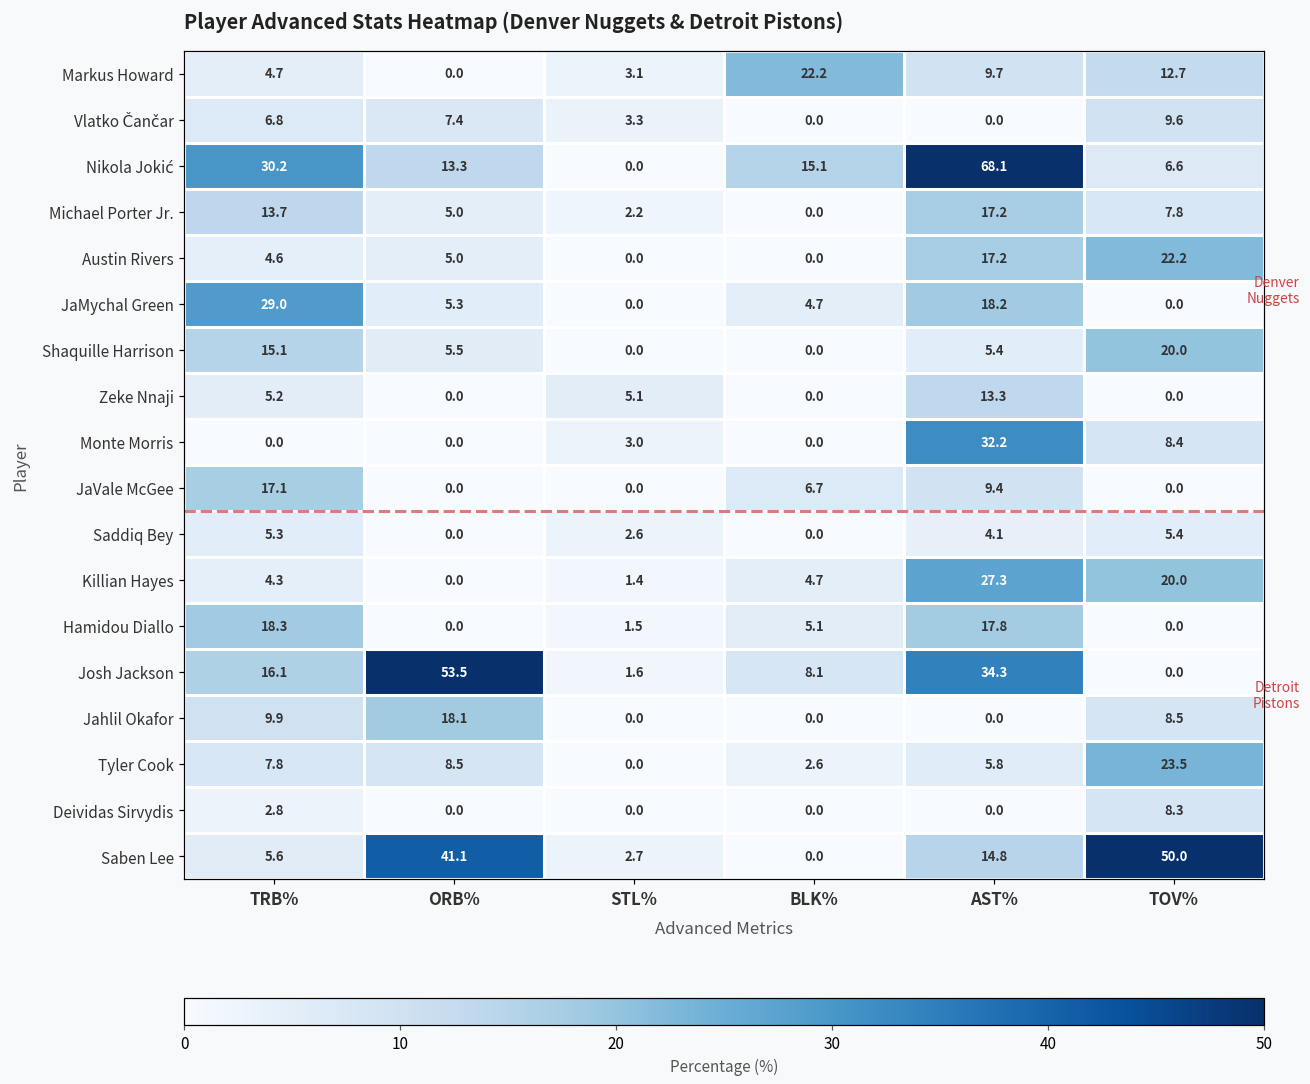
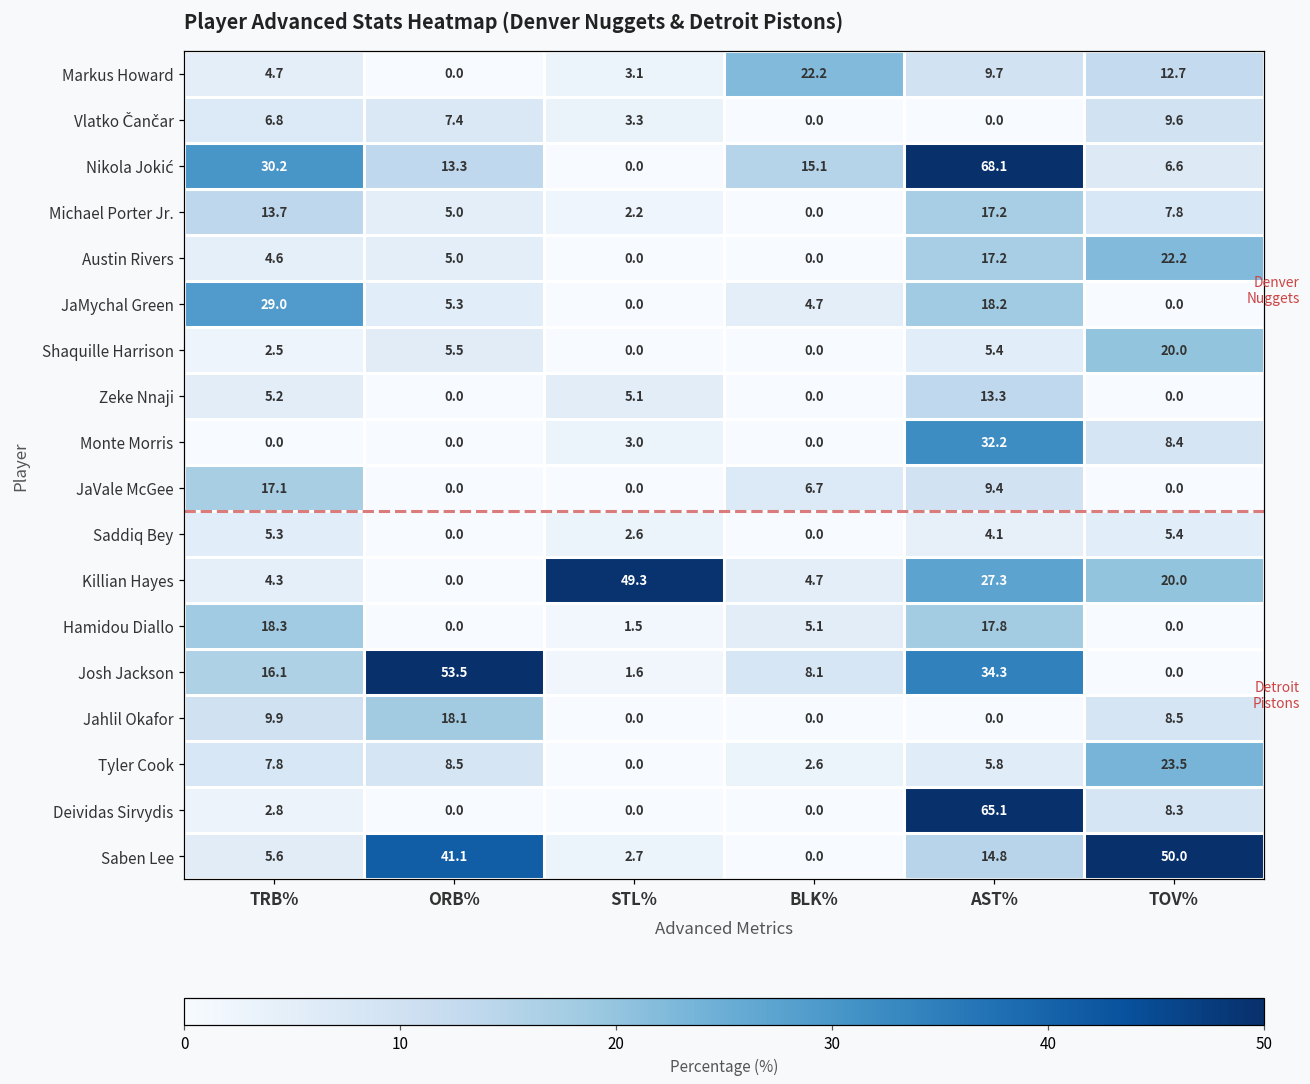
  {
    "Markus Howard": {
      "TRB%": 4.7,
      "ORB%": 0.0,
      "STL%": 3.1,
      "BLK%": 22.2,
      "AST%": 9.7,
      "TOV%": 12.7
    },
    "Vlatko Čančar": {
      "TRB%": 6.8,
      "ORB%": 7.4,
      "STL%": 3.3,
      "BLK%": 0.0,
      "AST%": 0.0,
      "TOV%": 9.6
    },
    "Nikola Jokić": {
      "TRB%": 30.2,
      "ORB%": 13.3,
      "STL%": 0.0,
      "BLK%": 15.1,
      "AST%": 68.1,
      "TOV%": 6.6
    },
    "Michael Porter Jr.": {
      "TRB%": 13.7,
      "ORB%": 5.0,
      "STL%": 2.2,
      "BLK%": 0.0,
      "AST%": 17.2,
      "TOV%": 7.8
    },
    "Austin Rivers": {
      "TRB%": 4.6,
      "ORB%": 5.0,
      "STL%": 0.0,
      "BLK%": 0.0,
      "AST%": 17.2,
      "TOV%": 22.2
    },
    "JaMychal Green": {
      "TRB%": 29.0,
      "ORB%": 5.3,
      "STL%": 0.0,
      "BLK%": 4.7,
      "AST%": 18.2,
      "TOV%": 0.0
    },
    "Shaquille Harrison": {
-     "TRB%": 15.1,
+     "TRB%": 2.5,
      "ORB%": 5.5,
      "STL%": 0.0,
      "BLK%": 0.0,
      "AST%": 5.4,
      "TOV%": 20.0
    },
    "Zeke Nnaji": {
      "TRB%": 5.2,
      "ORB%": 0.0,
      "STL%": 5.1,
      "BLK%": 0.0,
      "AST%": 13.3,
      "TOV%": 0.0
    },
    "Monte Morris": {
      "TRB%": 0.0,
      "ORB%": 0.0,
      "STL%": 3.0,
      "BLK%": 0.0,
      "AST%": 32.2,
      "TOV%": 8.4
    },
    "JaVale McGee": {
      "TRB%": 17.1,
      "ORB%": 0.0,
      "STL%": 0.0,
      "BLK%": 6.7,
      "AST%": 9.4,
      "TOV%": 0.0
    },
    "Saddiq Bey": {
      "TRB%": 5.3,
      "ORB%": 0.0,
      "STL%": 2.6,
      "BLK%": 0.0,
      "AST%": 4.1,
      "TOV%": 5.4
    },
    "Killian Hayes": {
      "TRB%": 4.3,
      "ORB%": 0.0,
-     "STL%": 1.4,
+     "STL%": 49.3,
      "BLK%": 4.7,
      "AST%": 27.3,
      "TOV%": 20.0
    },
    "Hamidou Diallo": {
      "TRB%": 18.3,
      "ORB%": 0.0,
      "STL%": 1.5,
      "BLK%": 5.1,
      "AST%": 17.8,
      "TOV%": 0.0
    },
    "Josh Jackson": {
      "TRB%": 16.1,
      "ORB%": 53.5,
      "STL%": 1.6,
      "BLK%": 8.1,
      "AST%": 34.3,
      "TOV%": 0.0
    },
    "Jahlil Okafor": {
      "TRB%": 9.9,
      "ORB%": 18.1,
      "STL%": 0.0,
      "BLK%": 0.0,
      "AST%": 0.0,
      "TOV%": 8.5
    },
    "Tyler Cook": {
      "TRB%": 7.8,
      "ORB%": 8.5,
      "STL%": 0.0,
      "BLK%": 2.6,
      "AST%": 5.8,
      "TOV%": 23.5
    },
    "Deividas Sirvydis": {
      "TRB%": 2.8,
      "ORB%": 0.0,
      "STL%": 0.0,
      "BLK%": 0.0,
-     "AST%": 0.0,
+     "AST%": 65.1,
      "TOV%": 8.3
    },
    "Saben Lee": {
      "TRB%": 5.6,
      "ORB%": 41.1,
      "STL%": 2.7,
      "BLK%": 0.0,
      "AST%": 14.8,
      "TOV%": 50.0
    }
  }
